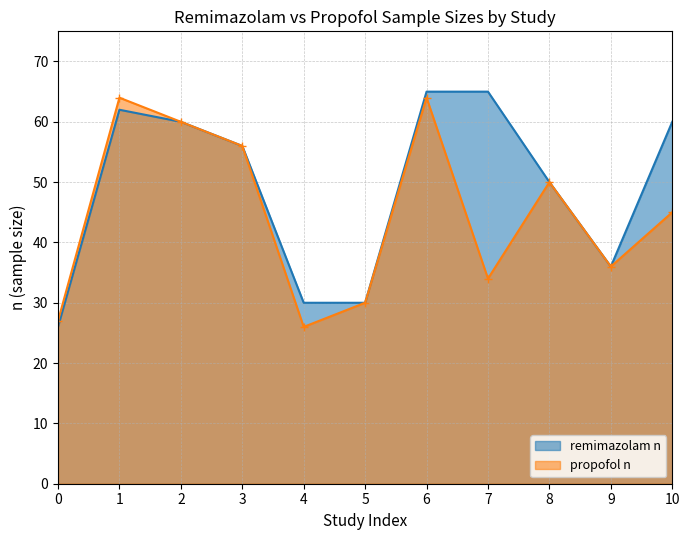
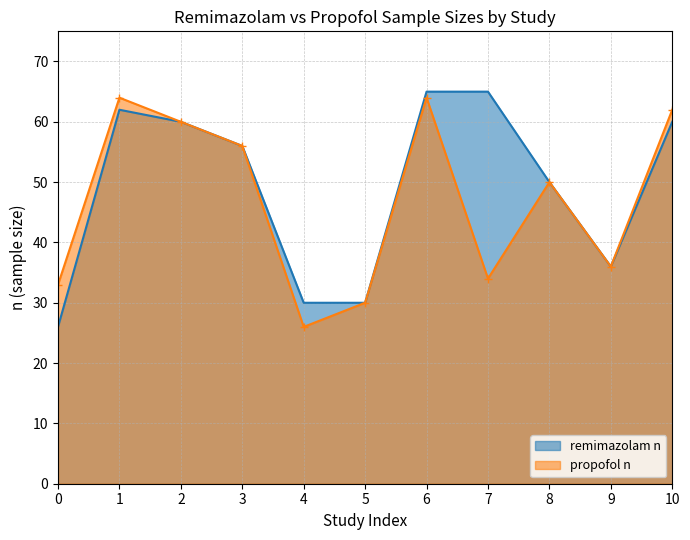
  {
    "remimazolam n": {
      "0": 26,
      "1": 62,
      "4": 30,
      "6": 65,
      "7": 65,
      "10": 60
    },
    "propofol n": {
-     "0": 27,
+     "0": 33,
      "1": 64,
      "4": 26,
      "6": 64,
      "7": 34,
-     "10": 45
+     "10": 62
    }
  }
